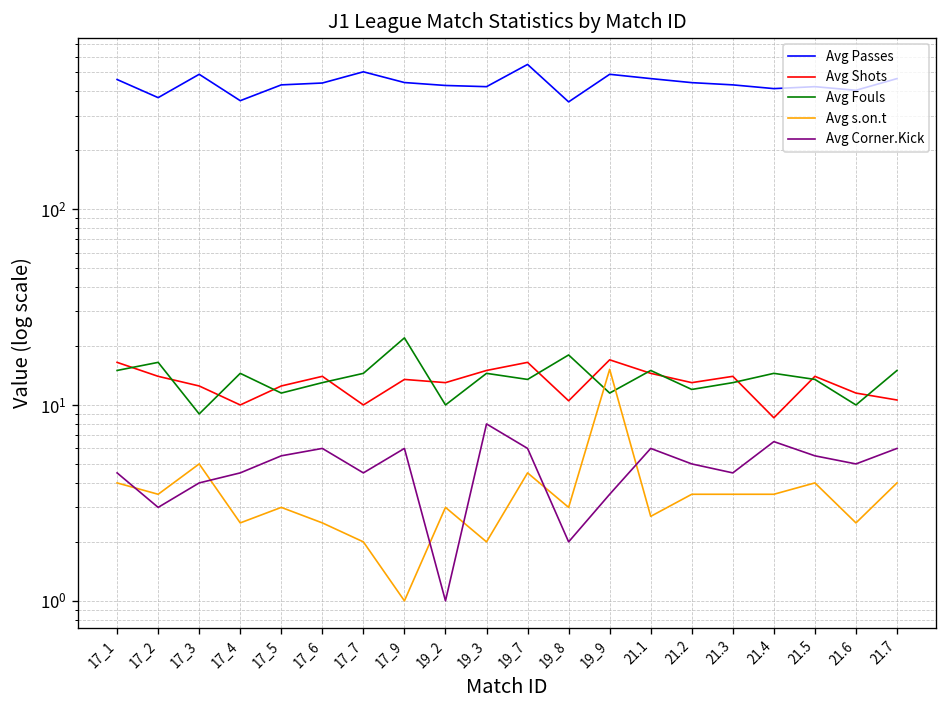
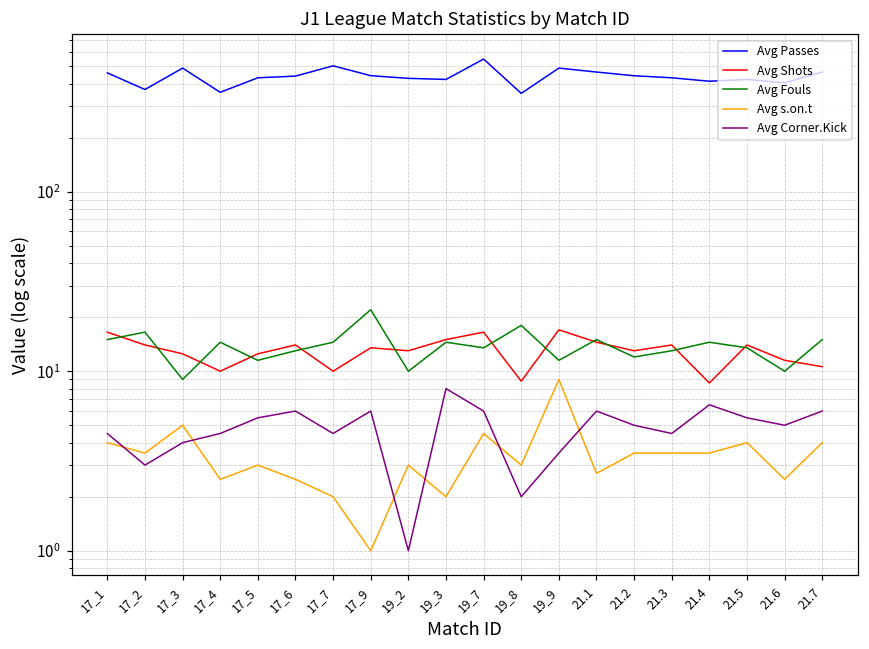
  {
    "Avg Passes": {
      "17_1": 460,
      "17_2": 370,
      "17_3": 490,
      "17_4": 360,
      "17_5": 430,
      "17_6": 440,
      "17_7": 500,
      "17_9": 440,
      "19_2": 430,
      "19_3": 420,
      "19_7": 550,
      "19_8": 350,
      "19_9": 490,
      "21.1": 460,
      "21.2": 440,
      "21.3": 430,
      "21.4": 410
    },
    "Avg Shots": {
      "17_1": 17,
      "17_2": 14,
      "17_3": 13,
      "17_4": 10,
      "17_5": 13,
      "17_6": 14,
      "17_7": 10,
      "17_9": 14,
      "19_2": 13,
      "19_7": 17,
-     "19_8": 11,
+     "19_8": 9,
      "19_9": 17,
      "21.2": 13,
      "21.3": 14,
      "21.4": 9,
      "21.5": 14,
      "21.6": 12,
      "21.7": 11
    },
    "Avg Fouls": {
      "17_1": 15,
      "17_2": 17,
      "17_3": 9,
      "17_4": 15,
      "17_5": 12,
      "17_6": 13,
      "17_7": 15,
      "17_9": 22,
      "19_2": 10,
      "19_7": 14,
      "19_8": 18,
      "19_9": 12,
      "21.2": 12,
      "21.3": 13,
      "21.4": 15,
      "21.5": 14,
      "21.6": 10,
      "21.7": 15
    },
    "Avg s.on.t": {
      "17_1": 4,
      "17_2": 3.5,
      "17_3": 5,
      "17_4": 2.5,
      "17_5": 3,
      "17_6": 2.5,
      "17_7": 2,
      "17_9": 1,
      "19_2": 3,
      "19_3": 2,
      "19_7": 4.5,
      "19_8": 3,
-     "19_9": 15,
+     "19_9": 9,
      "21.1": 2.7,
      "21.2": 3.5,
      "21.3": 3.5,
      "21.4": 3.5,
      "21.5": 4,
      "21.6": 2.5,
      "21.7": 4
    },
    "Avg Corner.Kick": {
      "17_1": 4.5,
      "17_2": 3,
      "17_3": 4,
      "17_4": 4.5,
      "17_5": 5.5,
      "17_6": 6,
      "17_7": 4.5,
      "17_9": 6,
      "19_2": 1,
      "19_3": 8,
      "19_7": 6,
      "19_8": 2,
      "19_9": 3.5,
      "21.1": 6,
      "21.2": 5,
      "21.3": 4.5,
      "21.4": 6.5,
      "21.5": 5.5,
      "21.6": 5,
      "21.7": 6
    }
  }
